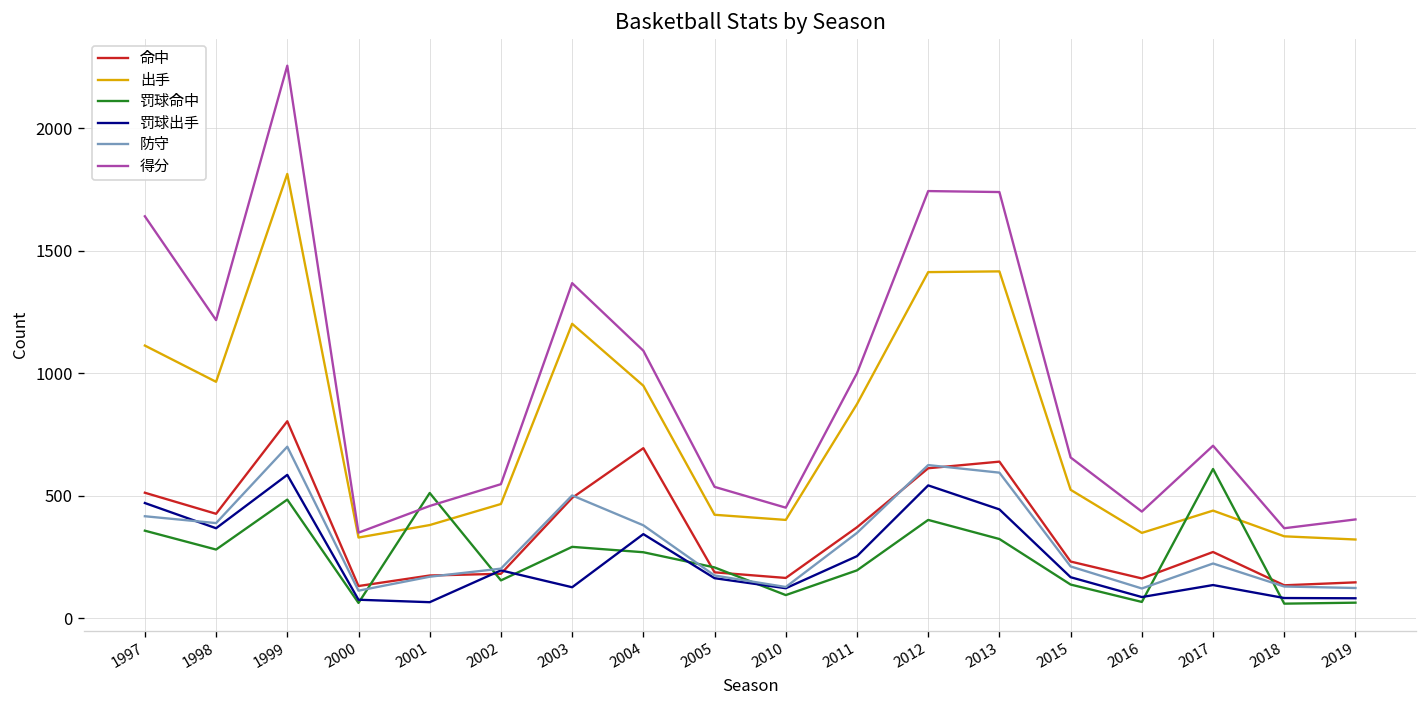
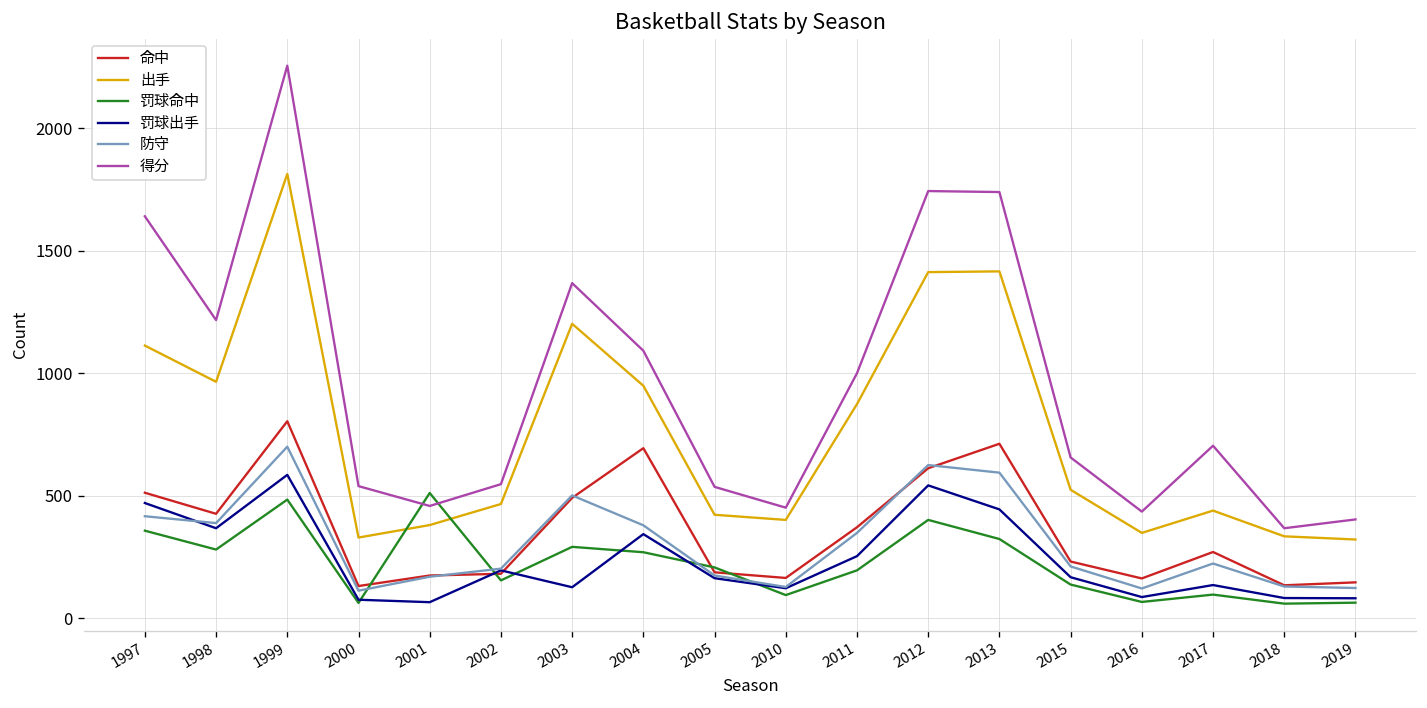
  {
    "命中": {
      "1997": 510,
      "1998": 430,
      "1999": 800,
      "2000": 130,
      "2002": 180,
      "2004": 690,
      "2005": 190,
      "2010": 160,
      "2011": 370,
      "2012": 610,
-     "2013": 640,
+     "2013": 710,
      "2015": 230,
      "2016": 160,
      "2017": 270,
      "2019": 150
    },
    "出手": {
      "1997": 1110,
      "1998": 970,
      "1999": 1810,
      "2000": 330,
      "2001": 380,
      "2002": 470,
      "2003": 1200,
      "2004": 950,
      "2005": 420,
      "2010": 400,
      "2011": 870,
      "2012": 1410,
      "2013": 1420,
      "2015": 520,
      "2016": 350,
      "2017": 440,
      "2018": 330,
      "2019": 320
    },
    "罚球命中": {
      "1997": 360,
      "1998": 280,
      "1999": 480,
      "2000": 60,
      "2001": 510,
      "2002": 150,
      "2003": 290,
      "2004": 270,
      "2005": 210,
      "2010": 90,
      "2011": 200,
      "2012": 400,
      "2013": 320,
      "2015": 140,
      "2016": 70,
-     "2017": 610,
+     "2017": 100,
      "2018": 60,
      "2019": 60
    },
    "罚球出手": {
      "1997": 470,
      "1998": 370,
      "1999": 590,
      "2000": 80,
      "2001": 70,
      "2003": 130,
      "2004": 340,
      "2011": 250,
      "2012": 540,
      "2013": 440,
      "2015": 170,
      "2016": 90,
      "2017": 140,
      "2018": 80,
      "2019": 80
    },
    "防守": {
      "1997": 420,
      "1998": 390,
      "1999": 700,
      "2000": 110,
      "2004": 380,
      "2011": 350,
      "2012": 630,
      "2013": 590,
      "2015": 210,
      "2016": 120,
      "2017": 220,
      "2019": 120
    },
    "得分": {
      "1997": 1640,
      "1998": 1220,
      "1999": 2260,
-     "2000": 350,
+     "2000": 540,
      "2001": 460,
      "2002": 550,
      "2003": 1370,
      "2004": 1090,
      "2005": 540,
      "2010": 450,
      "2011": 1000,
      "2012": 1740,
      "2013": 1740,
      "2015": 660,
      "2016": 440,
      "2017": 700,
      "2018": 370,
      "2019": 400
    }
  }
